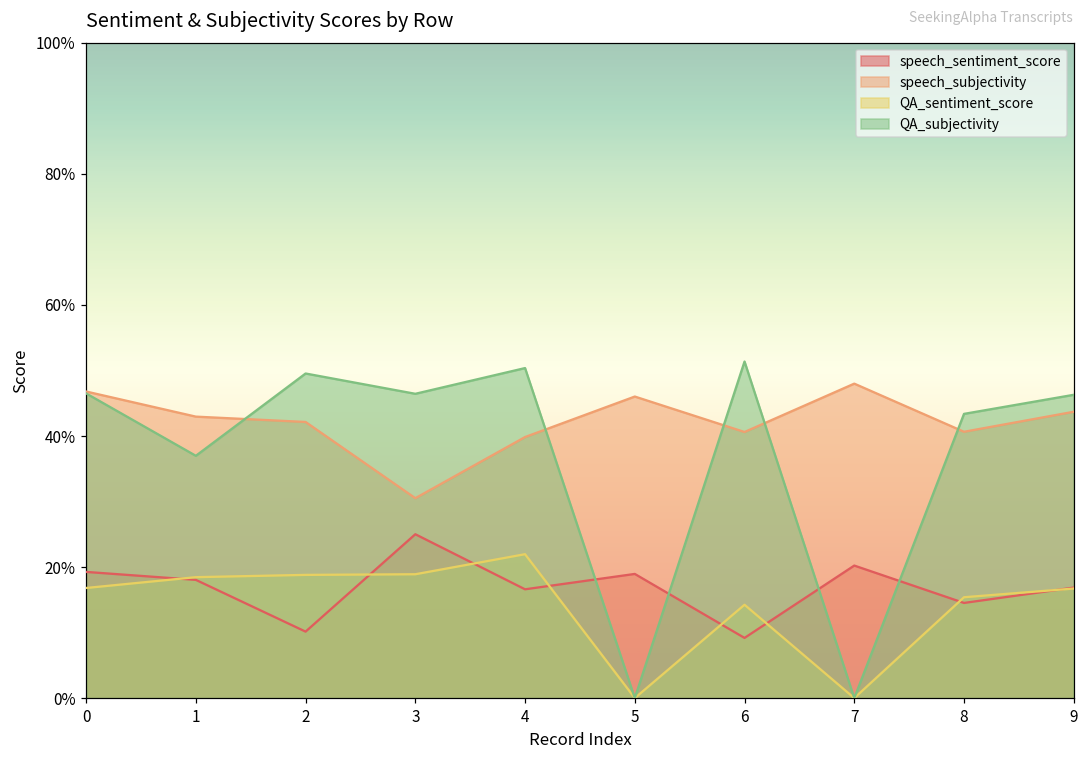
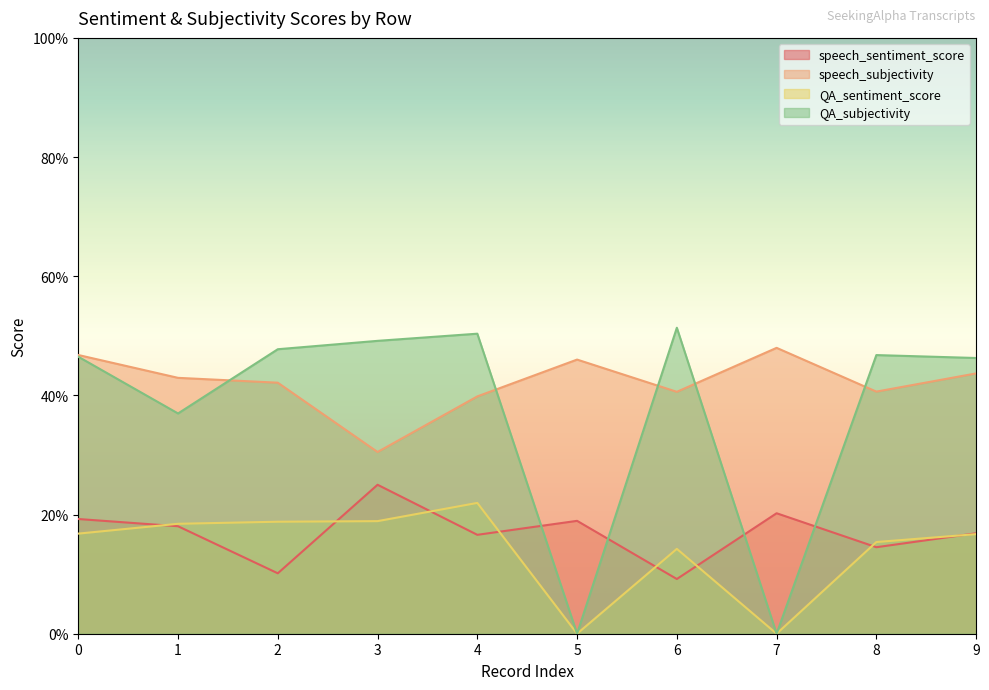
  {
    "QA_subjectivity": {
      "1": "37%",
-     "2": "50%",
-     "3": "46%",
+     "2": "48%",
+     "3": "49%",
      "4": "50%",
      "6": "51%",
-     "8": "43%",
+     "8": "47%",
      "9": "46%"
    }
  }
